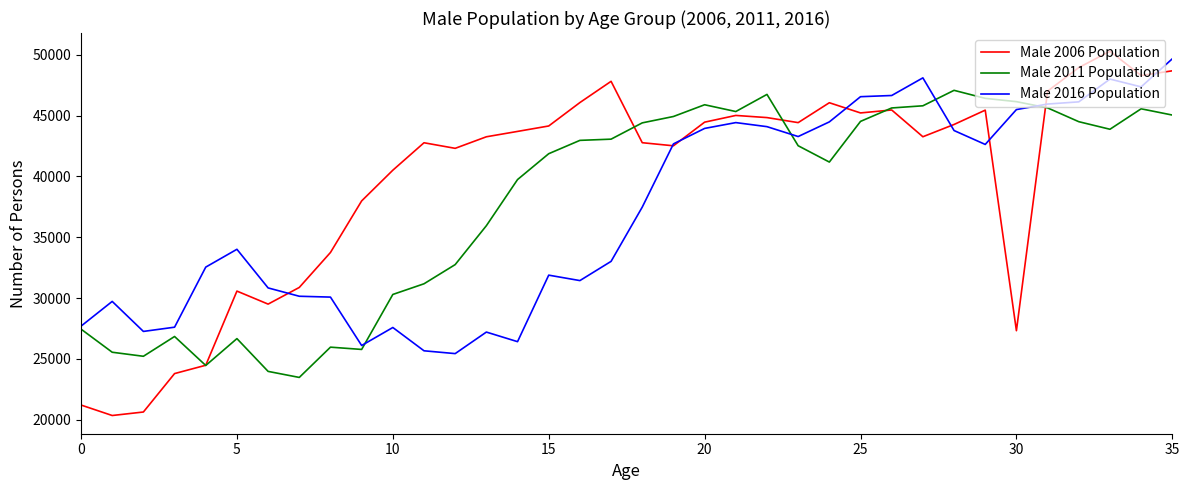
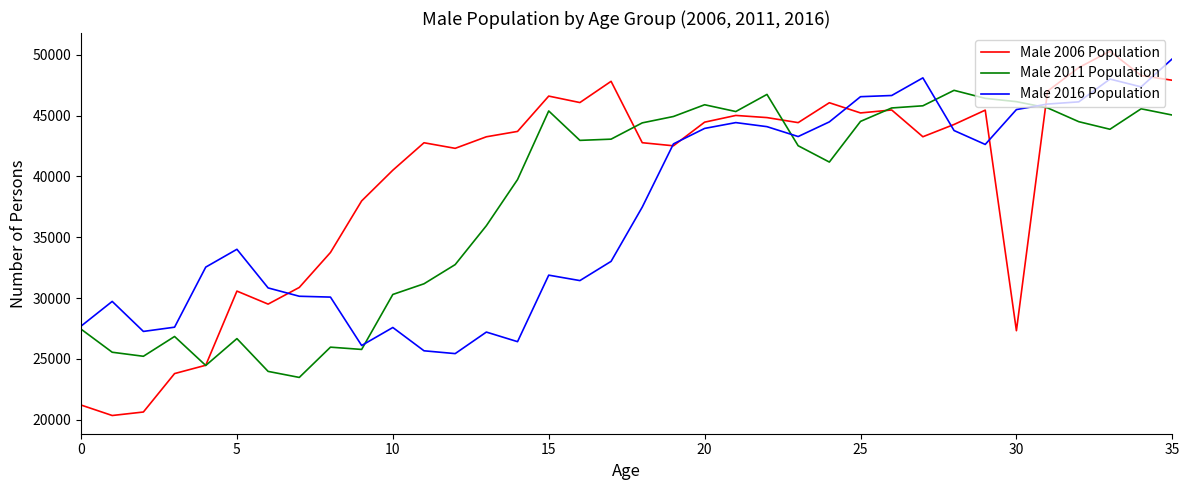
  {
    "Male 2006 Population": {
      "0": 21200,
      "5": 30600,
      "10": 40500,
-     "15": 44200,
+     "15": 46600,
      "20": 44500,
      "25": 45200,
      "30": 27300,
-     "35": 48700
+     "35": 47900
    },
    "Male 2011 Population": {
      "0": 27400,
      "5": 26700,
      "10": 30300,
-     "15": 41900,
+     "15": 45400,
      "20": 45900,
      "25": 44500,
      "35": 45100
    },
    "Male 2016 Population": {
      "0": 27700,
      "5": 34000,
      "10": 27600,
      "15": 31900,
      "20": 44000,
      "25": 46600,
      "30": 45500,
      "35": 49700
    }
  }
